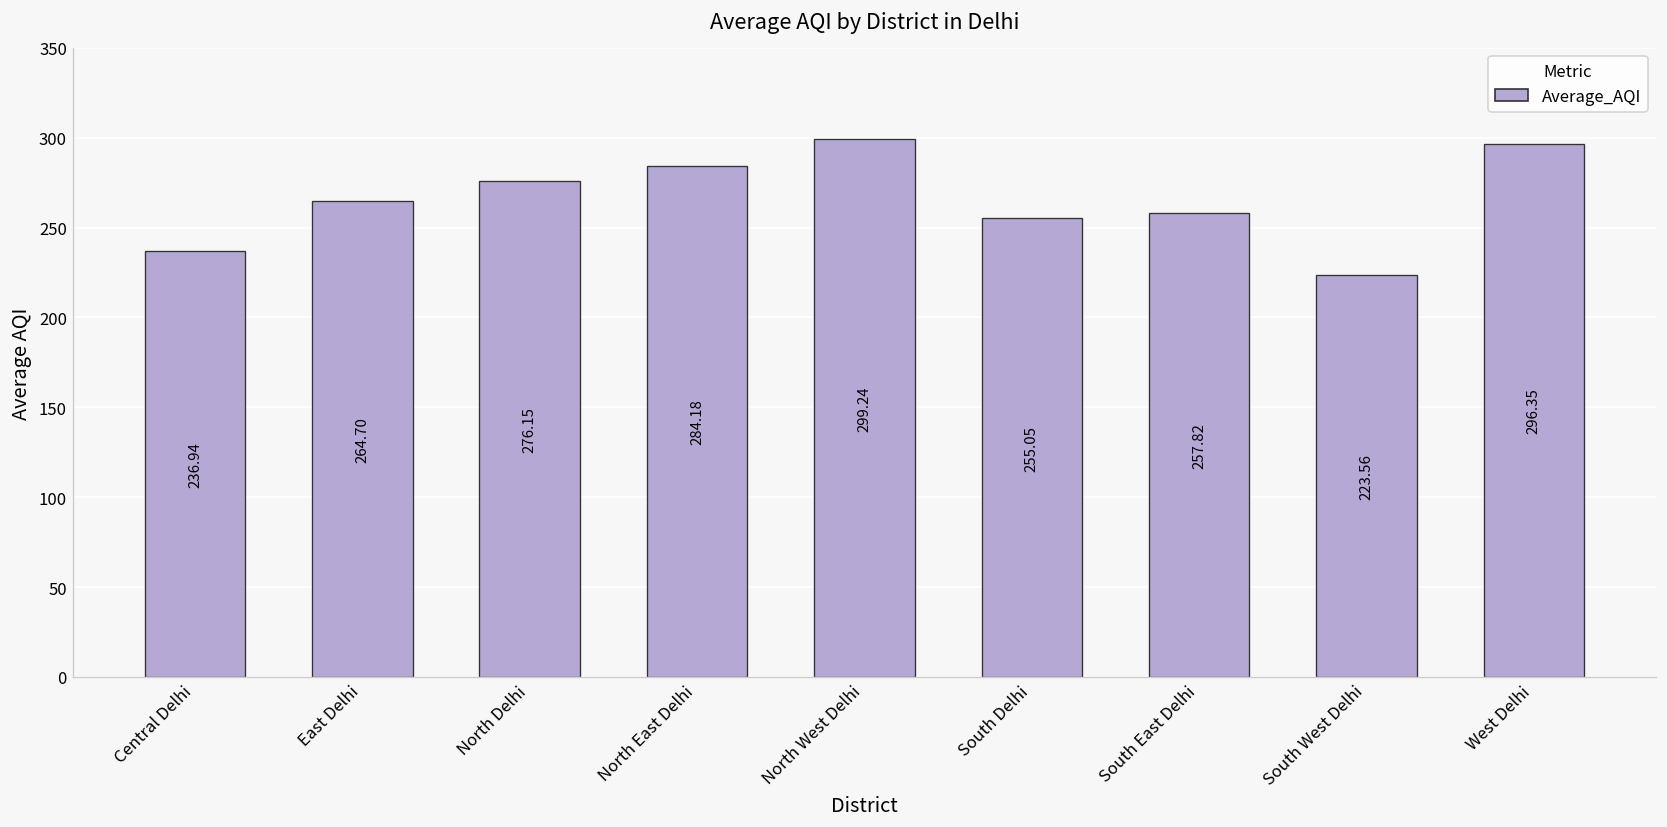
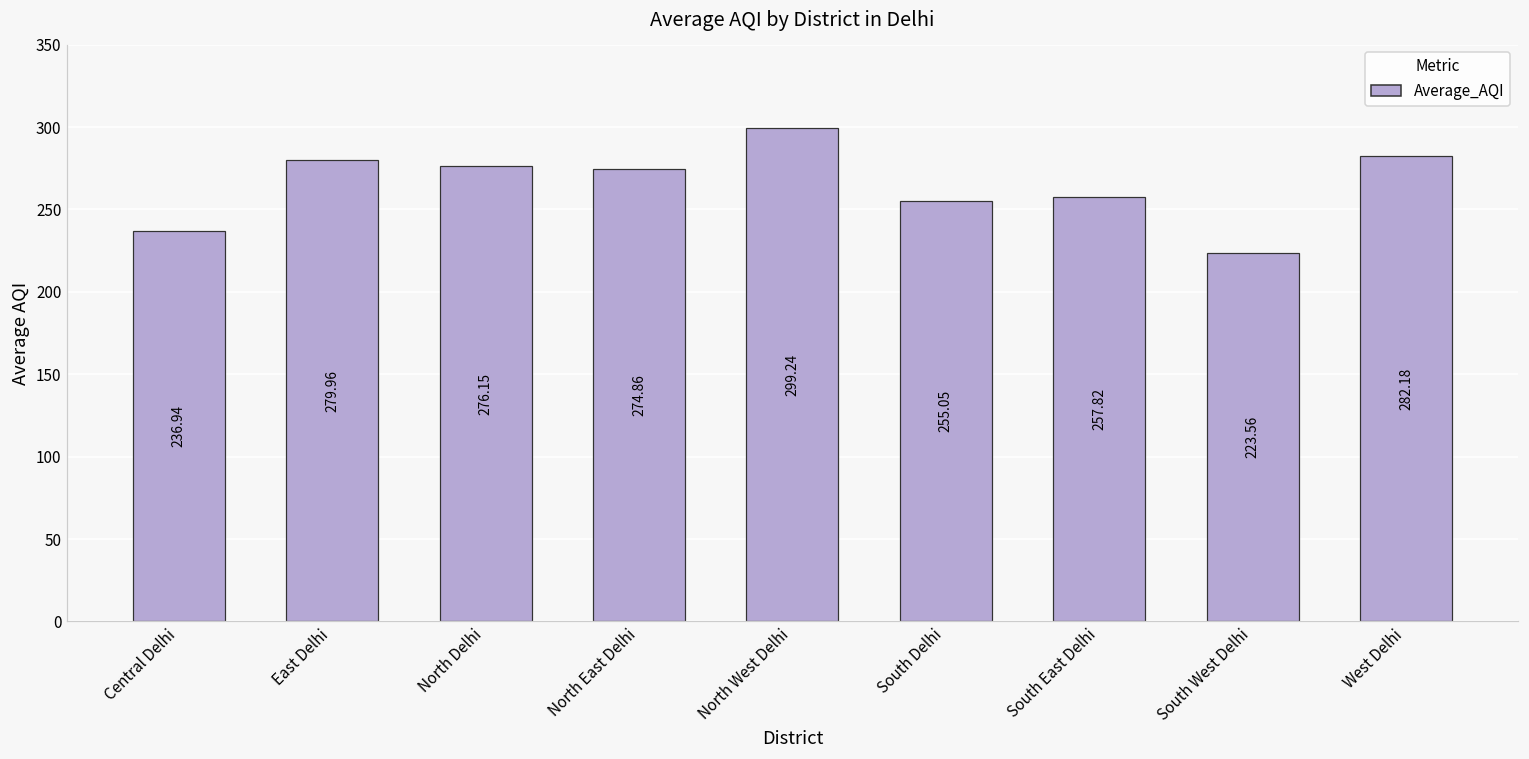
  {
    "Central Delhi": 236.94,
-   "East Delhi": 264.70,
+   "East Delhi": 279.96,
    "North Delhi": 276.15,
-   "North East Delhi": 284.18,
+   "North East Delhi": 274.86,
    "North West Delhi": 299.24,
    "South Delhi": 255.05,
    "South East Delhi": 257.82,
    "South West Delhi": 223.56,
-   "West Delhi": 296.35
+   "West Delhi": 282.18
  }
